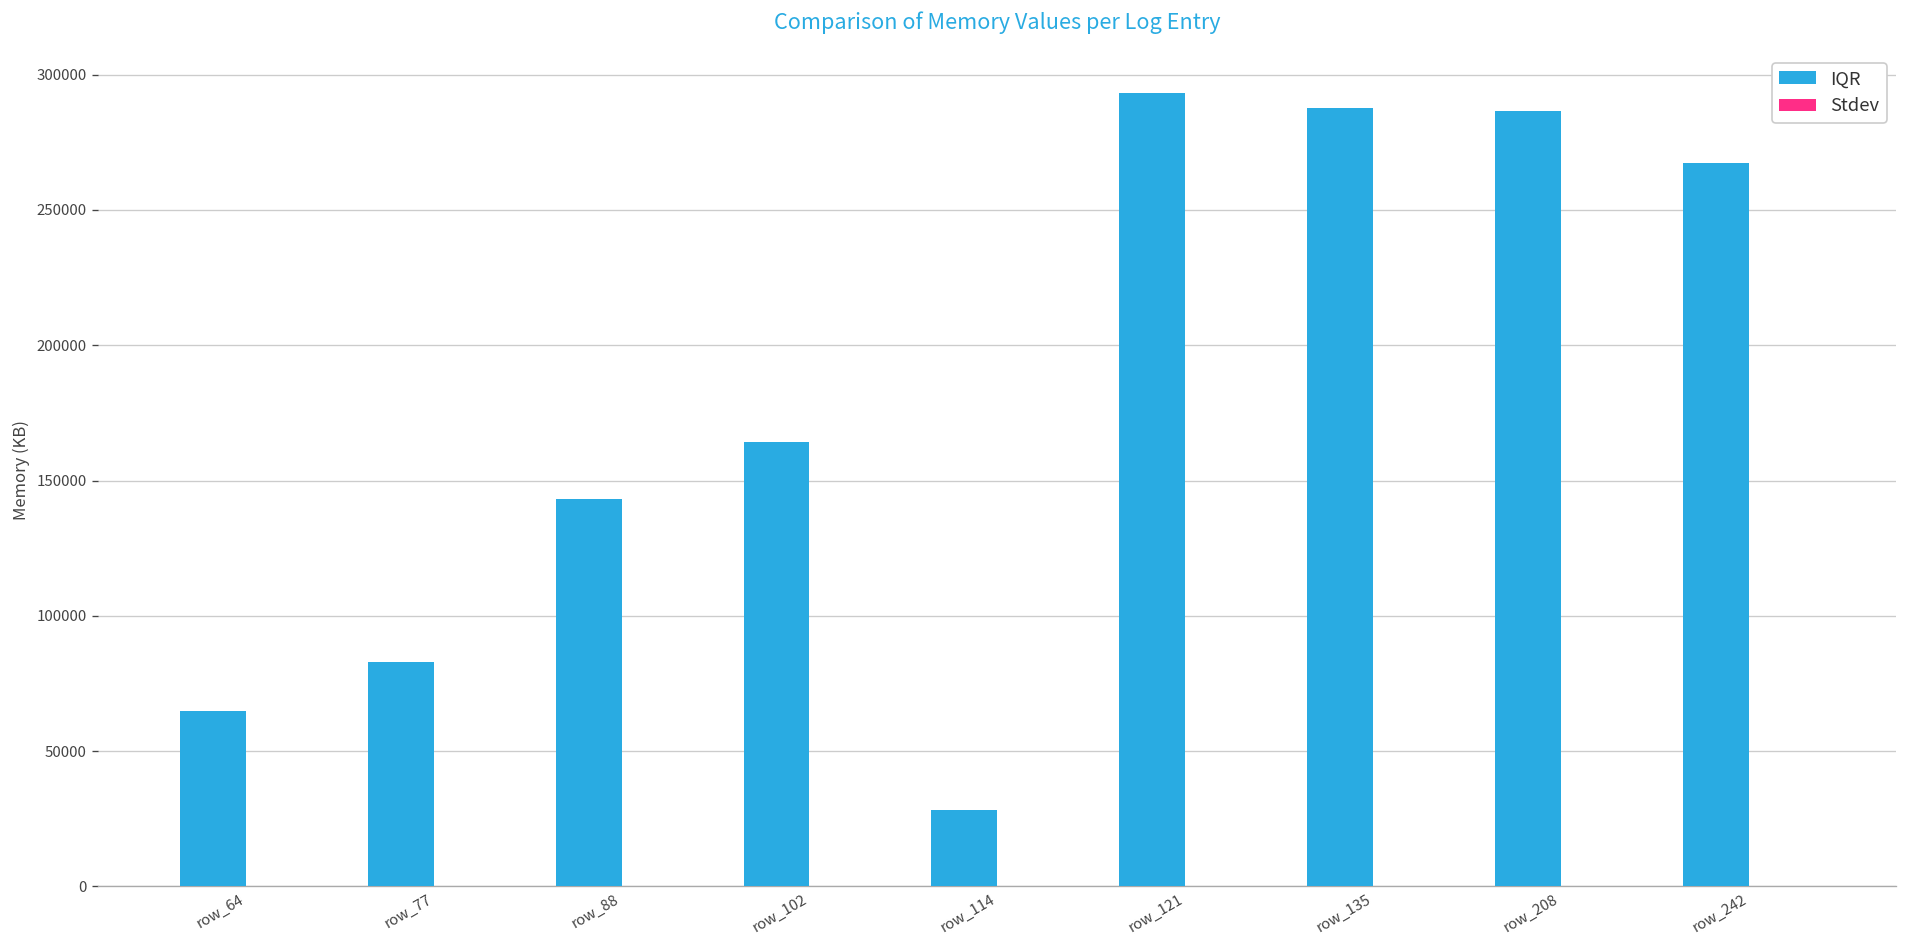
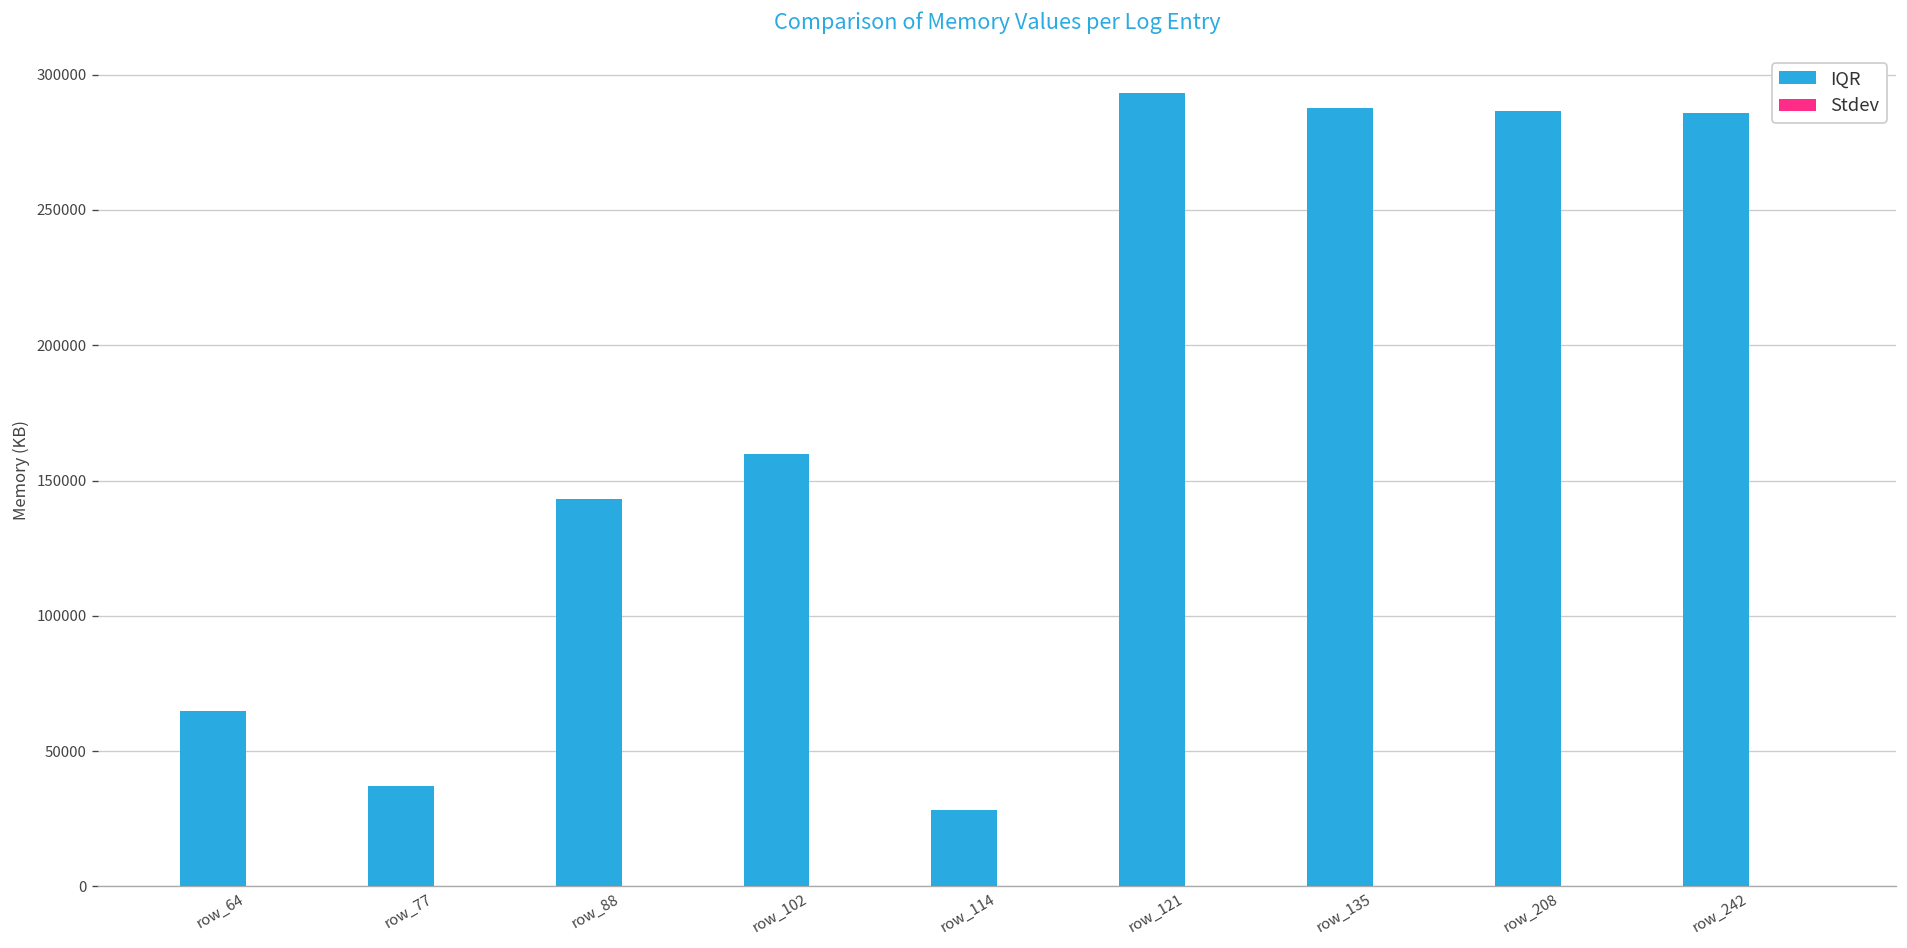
  {
    "IQR": {
      "row_64": 65000,
-     "row_77": 83000,
+     "row_77": 37000,
      "row_88": 143000,
-     "row_102": 164000,
+     "row_102": 160000,
      "row_114": 28000,
      "row_121": 293000,
      "row_135": 288000,
      "row_208": 287000,
-     "row_242": 267000
+     "row_242": 286000
    }
  }
